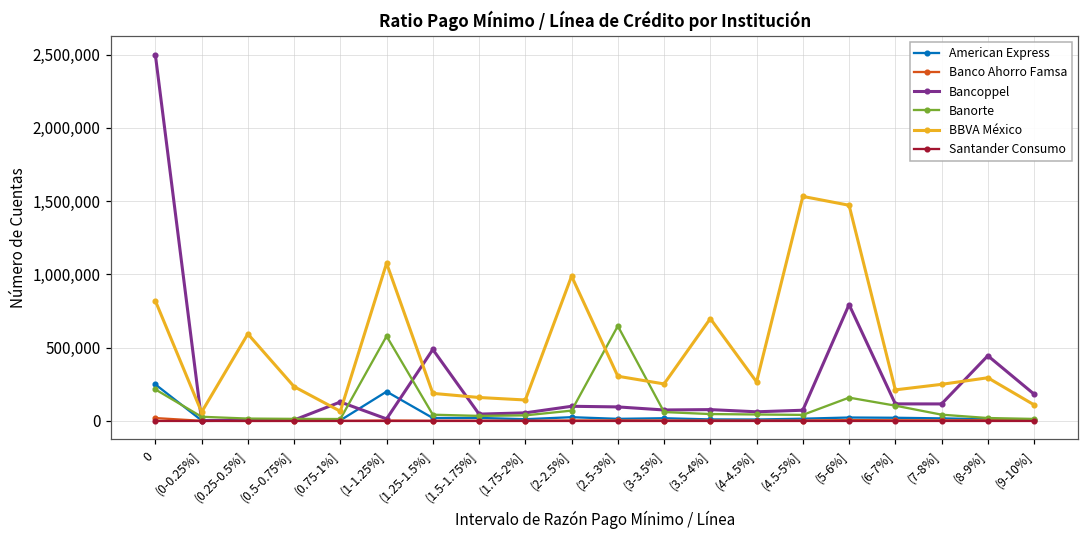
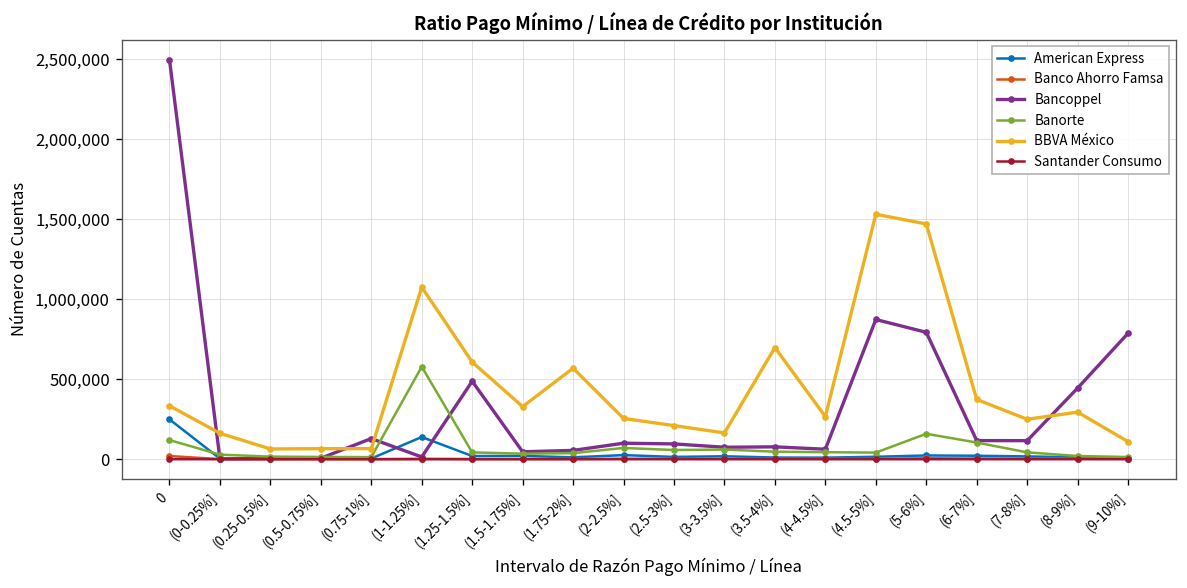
  {
    "American Express": {
      "0": "250,000",
-     "(1-1.25%]": "200,000",
+     "(1-1.25%]": "140,000",
      "(2-2.5%]": "30,000"
    },
    "Banco Ahorro Famsa": {
      "0": "20,000"
    },
    "Bancoppel": {
      "0": "2,500,000",
      "(0.75-1%]": "130,000",
      "(1.25-1.5%]": "490,000",
      "(2-2.5%]": "100,000",
      "(2.5-3%]": "100,000",
      "(3.5-4%]": "80,000",
-     "(4.5-5%]": "70,000",
+     "(4.5-5%]": "870,000",
      "(5-6%]": "790,000",
      "(7-8%]": "120,000",
      "(8-9%]": "440,000",
-     "(9-10%]": "180,000"
+     "(9-10%]": "790,000"
    },
    "Banorte": {
-     "0": "220,000",
+     "0": "120,000",
      "(0-0.25%]": "30,000",
      "(1-1.25%]": "580,000",
      "(1.25-1.5%]": "40,000",
      "(2-2.5%]": "70,000",
-     "(2.5-3%]": "650,000",
+     "(2.5-3%]": "60,000",
      "(3.5-4%]": "50,000",
      "(4.5-5%]": "40,000",
      "(5-6%]": "160,000",
      "(7-8%]": "40,000"
    },
    "BBVA México": {
-     "0": "820,000",
-     "(0-0.25%]": "60,000",
-     "(0.25-0.5%]": "590,000",
-     "(0.5-0.75%]": "230,000",
+     "0": "330,000",
+     "(0-0.25%]": "160,000",
+     "(0.25-0.5%]": "60,000",
+     "(0.5-0.75%]": "70,000",
      "(0.75-1%]": "70,000",
      "(1-1.25%]": "1,080,000",
-     "(1.25-1.5%]": "190,000",
-     "(1.5-1.75%]": "160,000",
-     "(1.75-2%]": "140,000",
-     "(2-2.5%]": "990,000",
-     "(2.5-3%]": "310,000",
-     "(3-3.5%]": "250,000",
+     "(1.25-1.5%]": "610,000",
+     "(1.5-1.75%]": "330,000",
+     "(1.75-2%]": "570,000",
+     "(2-2.5%]": "260,000",
+     "(2.5-3%]": "210,000",
+     "(3-3.5%]": "160,000",
      "(3.5-4%]": "700,000",
      "(4-4.5%]": "270,000",
      "(4.5-5%]": "1,530,000",
      "(5-6%]": "1,470,000",
-     "(6-7%]": "210,000",
+     "(6-7%]": "370,000",
      "(7-8%]": "250,000",
      "(8-9%]": "290,000",
      "(9-10%]": "110,000"
    },
    "Santander Consumo": {
      "0": "0"
    }
  }
